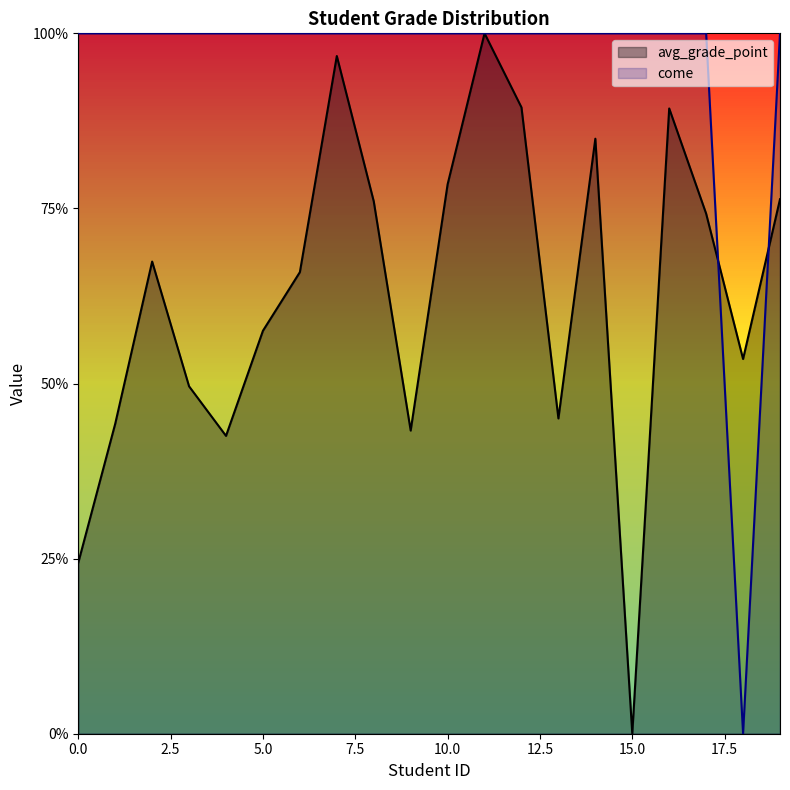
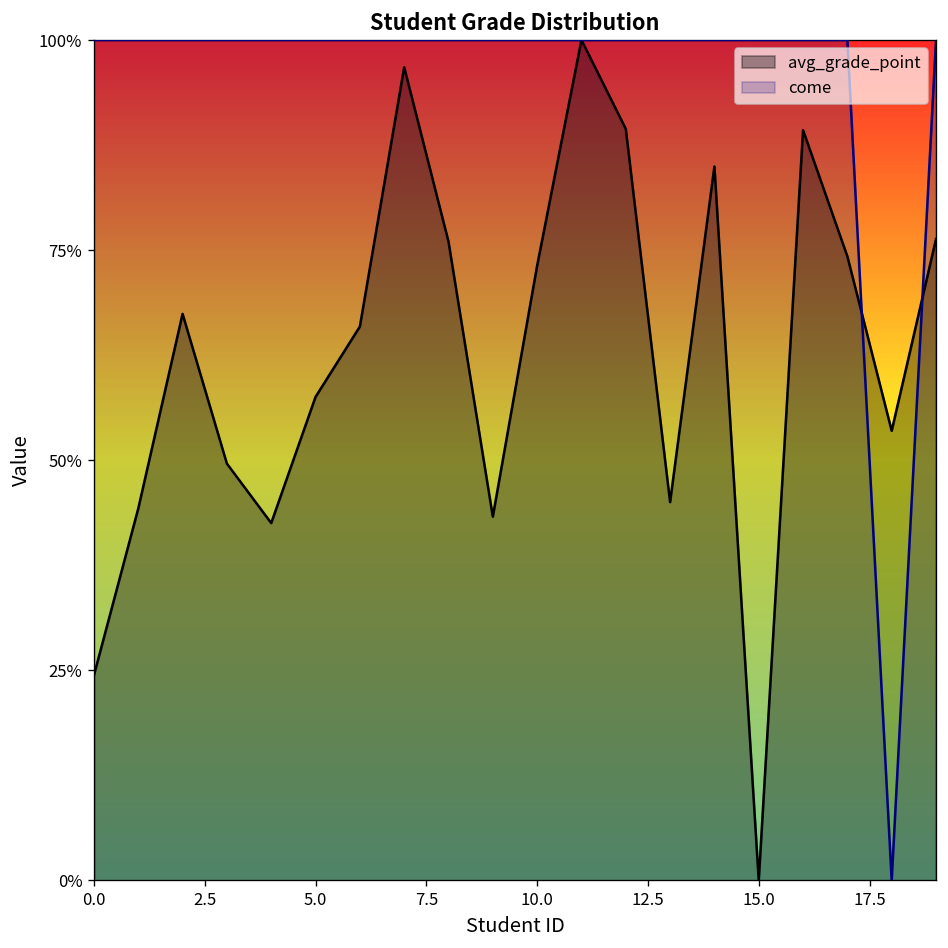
  {
    "avg_grade_point": {
      "0.0": "24%",
      "5.0": "58%",
-     "10.0": "78%",
+     "10.0": "73%",
      "15.0": "0%"
    },
    "come": {
      "0.0": "100%",
      "5.0": "100%",
      "10.0": "100%",
      "15.0": "100%"
    }
  }
